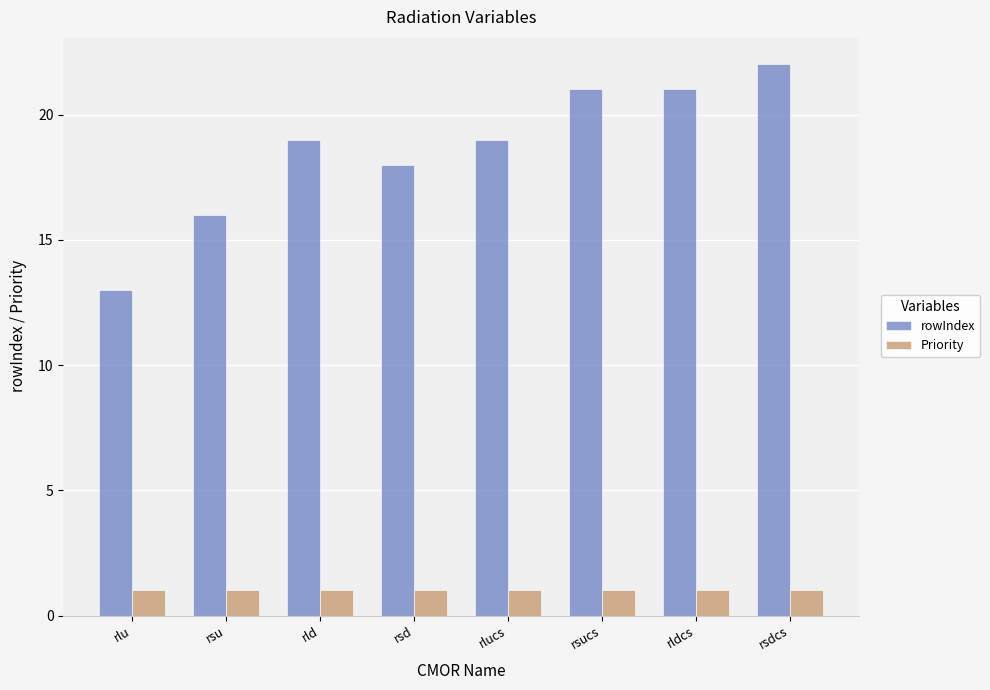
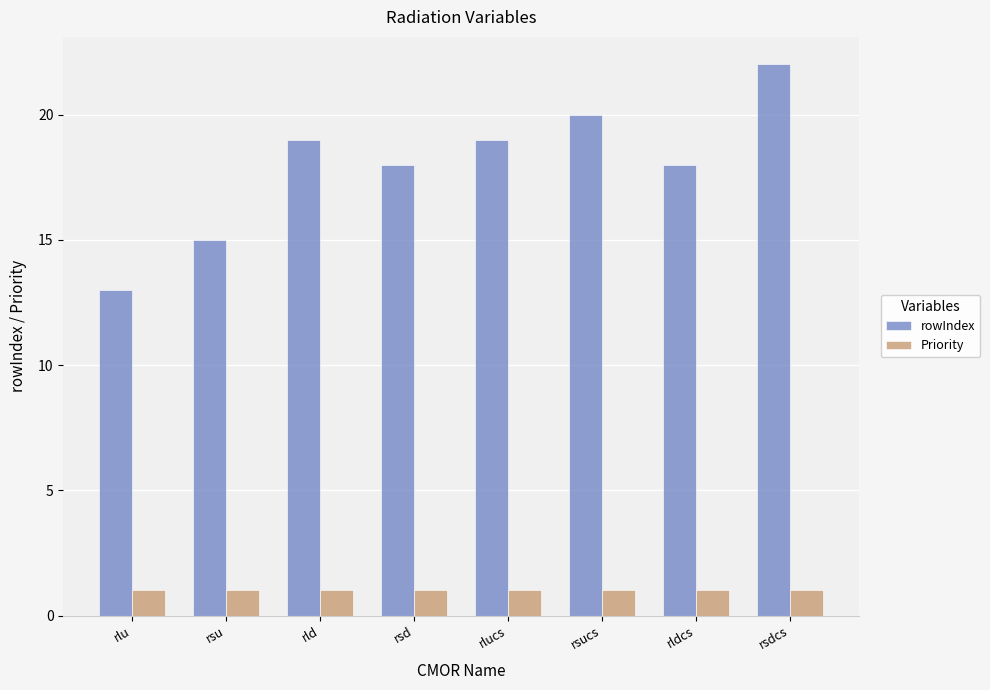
  {
    "rowIndex": {
      "rlu": 13,
-     "rsu": 16,
+     "rsu": 15,
      "rld": 19,
      "rsd": 18,
      "rlucs": 19,
-     "rsucs": 21,
-     "rldcs": 21,
+     "rsucs": 20,
+     "rldcs": 18,
      "rsdcs": 22
    },
    "Priority": {
      "rlu": 1,
      "rsu": 1,
      "rld": 1,
      "rsd": 1,
      "rlucs": 1,
      "rsucs": 1,
      "rldcs": 1,
      "rsdcs": 1
    }
  }
